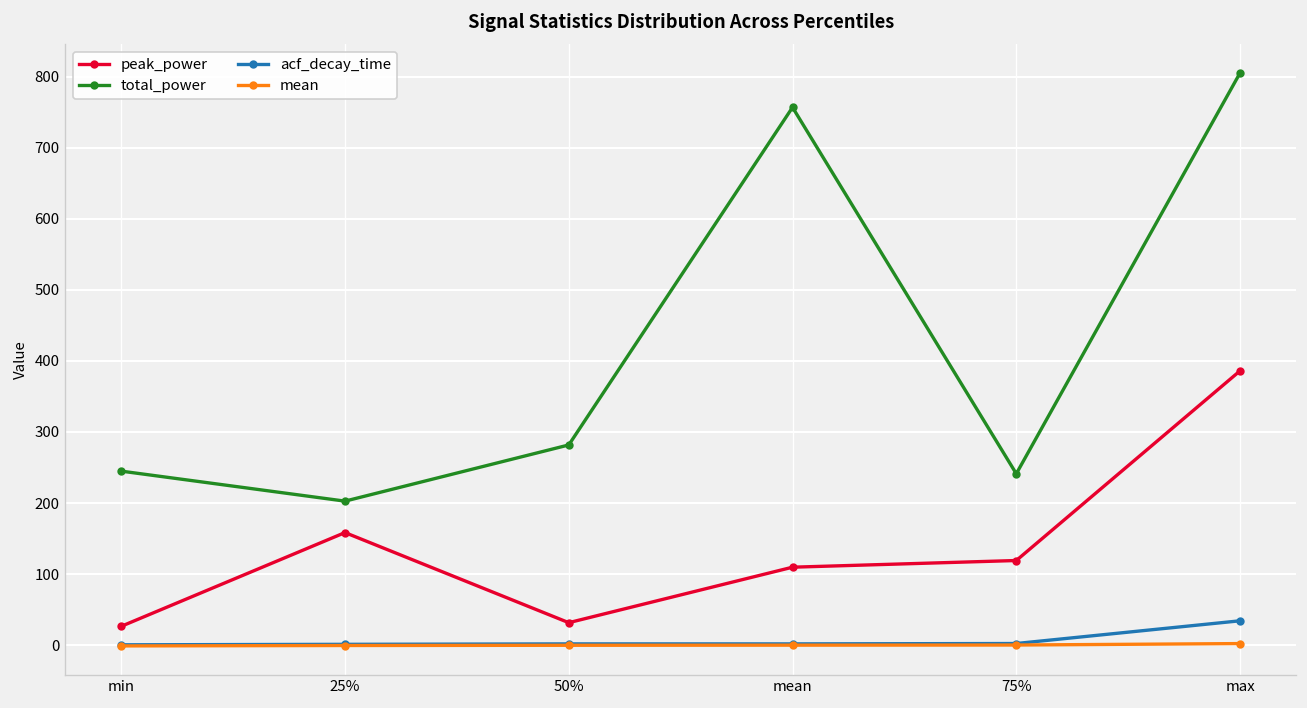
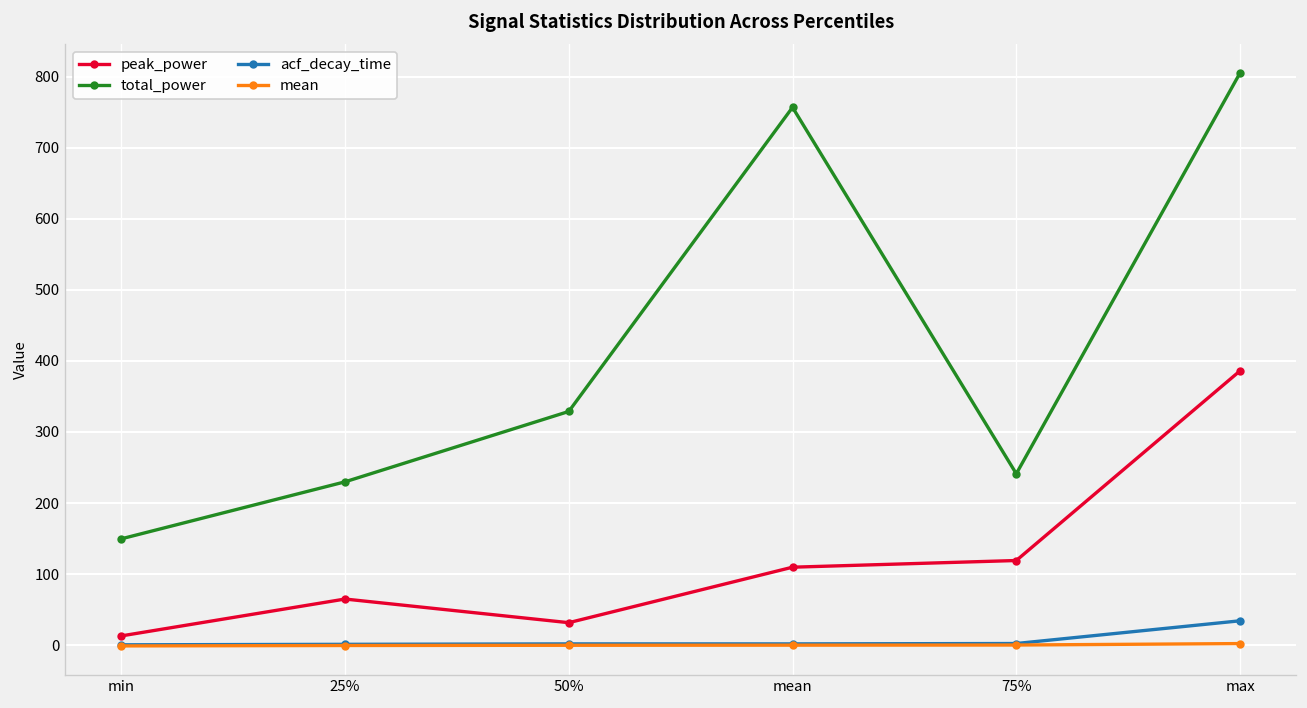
  {
    "peak_power": {
-     "min": 30,
-     "25%": 160,
+     "min": 10,
+     "25%": 60,
      "50%": 30,
      "mean": 110,
      "75%": 120,
      "max": 390
    },
    "total_power": {
-     "min": 240,
-     "25%": 200,
-     "50%": 280,
+     "min": 150,
+     "25%": 230,
+     "50%": 330,
      "mean": 760,
      "75%": 240,
      "max": 810
    },
    "acf_decay_time": {
      "max": 30
    },
    "mean": {
      "max": 0
    }
  }
